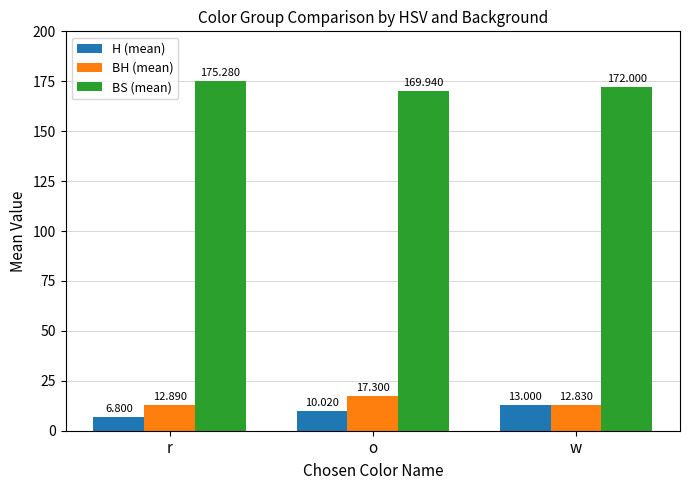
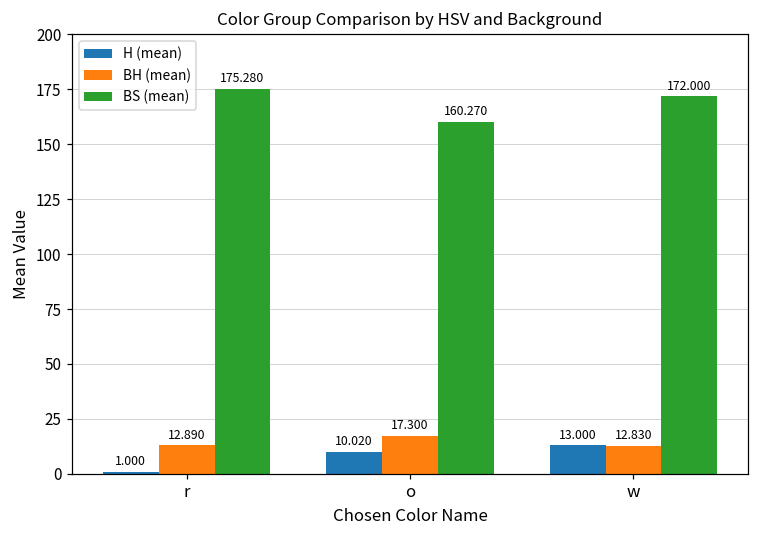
  {
    "H (mean)": {
-     "r": 6.800,
+     "r": 1.000,
      "o": 10.020,
      "w": 13.000
    },
    "BH (mean)": {
      "r": 12.890,
      "o": 17.300,
      "w": 12.830
    },
    "BS (mean)": {
      "r": 175.280,
-     "o": 169.940,
+     "o": 160.270,
      "w": 172.000
    }
  }
